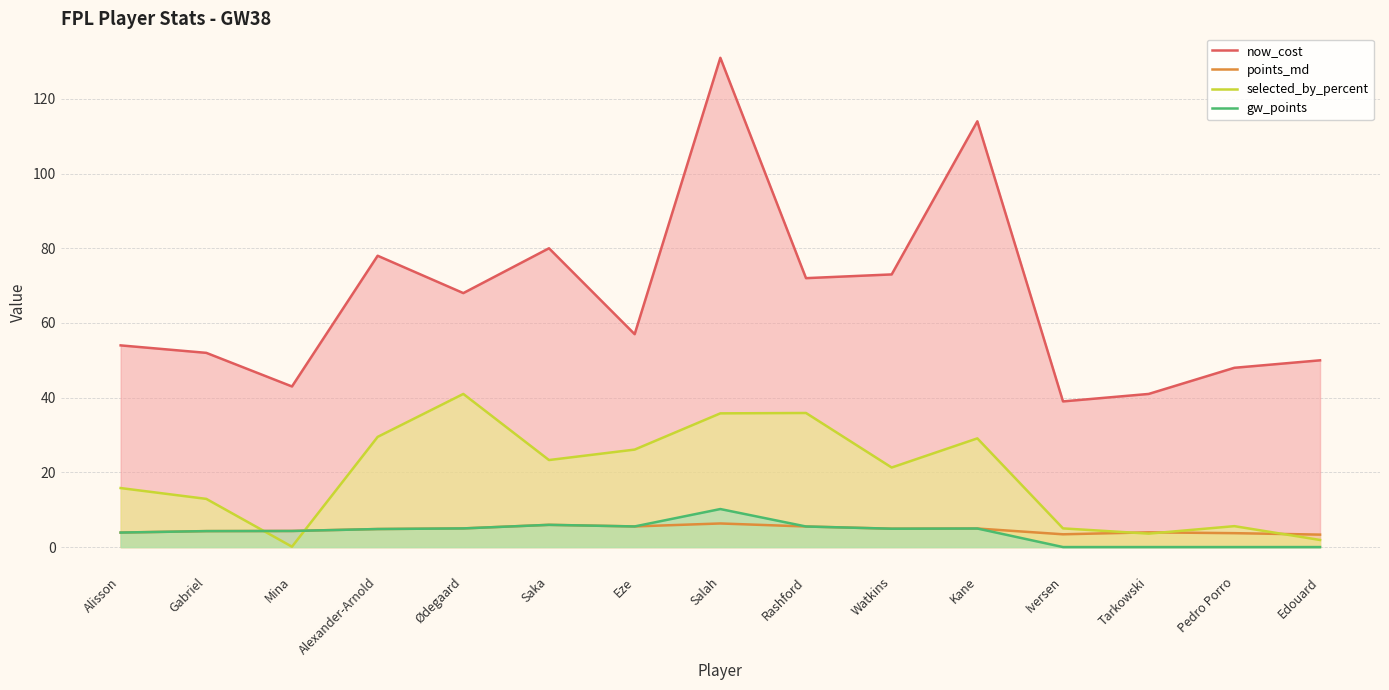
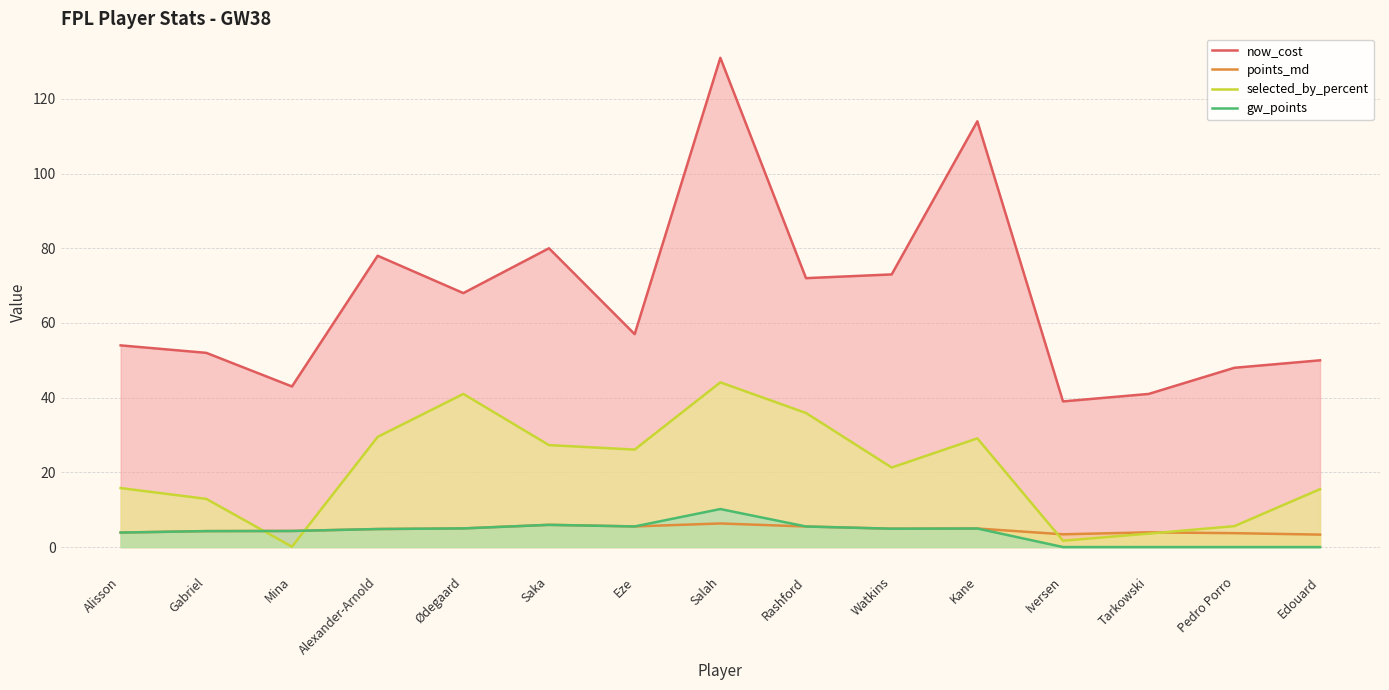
  {
    "selected_by_percent": {
      "Alisson": 16,
      "Gabriel": 13,
      "Mina": 0,
      "Alexander-Arnold": 30,
      "Ødegaard": 41,
-     "Saka": 23,
+     "Saka": 27,
      "Eze": 26,
-     "Salah": 36,
+     "Salah": 44,
      "Rashford": 36,
      "Watkins": 21,
      "Kane": 29,
-     "Iversen": 5,
+     "Iversen": 2,
      "Pedro Porro": 6,
-     "Edouard": 2
+     "Edouard": 16
    },
    "gw_points": {
      "Salah": 10,
      "Iversen": 0,
      "Tarkowski": 0,
      "Pedro Porro": 0,
      "Edouard": 0
    }
  }
